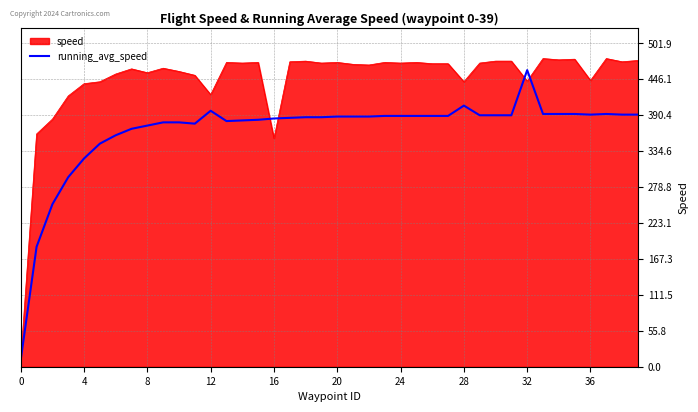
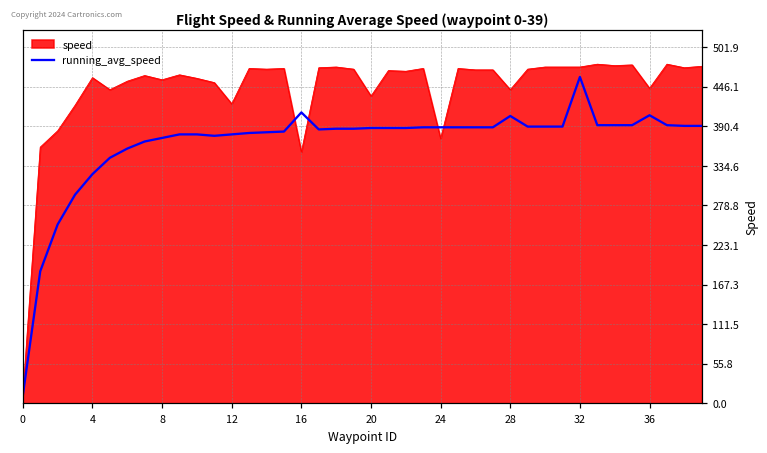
  {
    "speed": {
-     "4": 440,
+     "4": 460,
      "8": 460,
      "12": 420,
      "16": 350,
-     "20": 470,
-     "24": 470,
+     "20": 430,
+     "24": 370,
      "28": 440,
-     "32": 440,
+     "32": 470,
      "36": 440
    },
    "running_avg_speed": {
      "4": 320,
      "8": 370,
-     "12": 400,
-     "16": 390,
+     "12": 380,
+     "16": 410,
      "20": 390,
      "24": 390,
      "28": 410,
      "32": 460,
-     "36": 390
+     "36": 410
    }
  }
